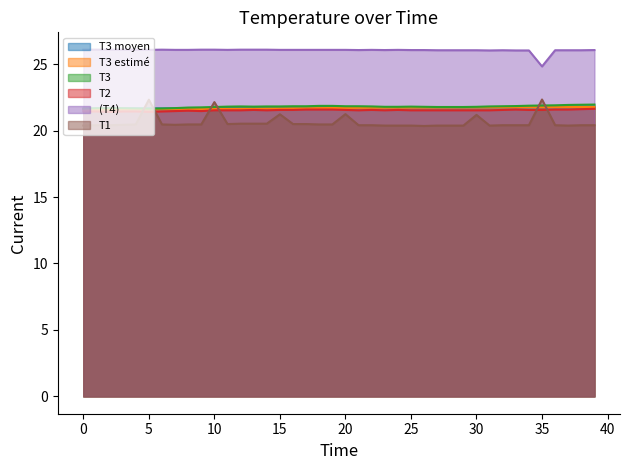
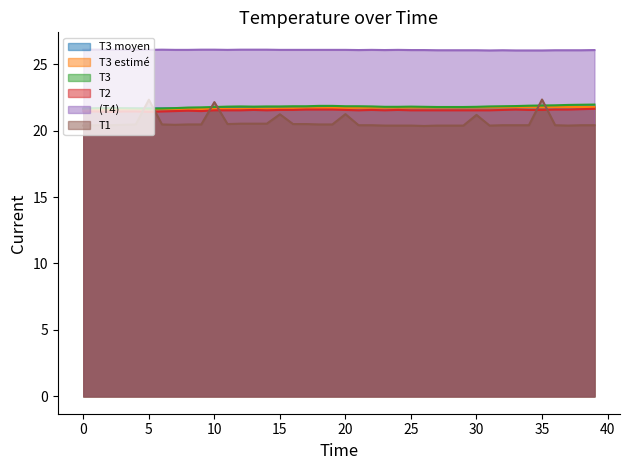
  {
    "T2": {
      "25": 21.5,
      "30": 21.5,
      "35": 21.6
    },
    "(T4)": {
      "10": 26.1,
      "15": 26.1,
      "20": 26.1,
      "25": 26.1,
      "30": 26.0,
-     "35": 24.8
+     "35": 26.0
    },
    "T1": {
      "10": 22.1,
      "15": 21.2,
      "20": 21.2,
      "25": 20.4,
      "30": 21.2,
      "35": 22.3
    }
  }
